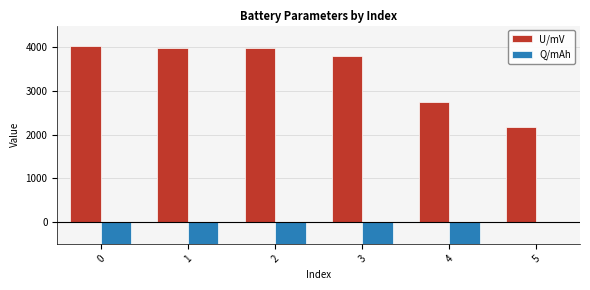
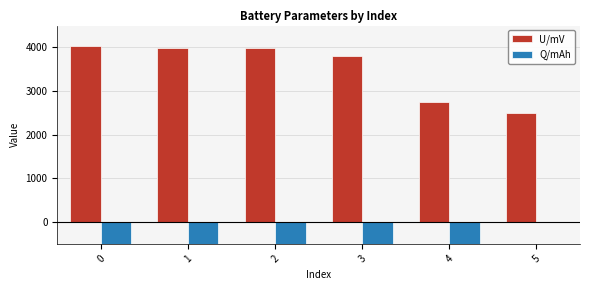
  {
    "U/mV": {
      "0": 4000,
      "1": 4000,
      "2": 4000,
      "3": 3800,
      "4": 2700,
-     "5": 2200
+     "5": 2500
    },
    "Q/mAh": {
      "4": -500,
      "5": 0
    }
  }
